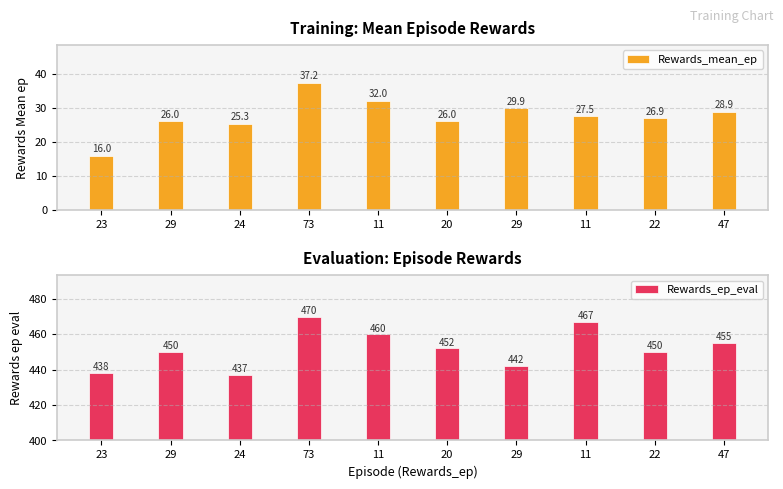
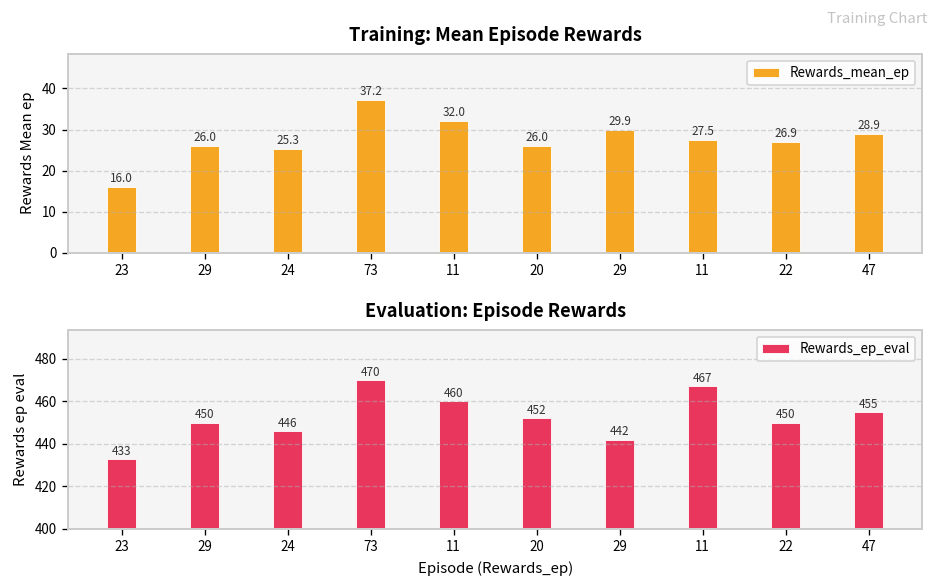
  {
    "Training: Mean Episode Rewards": {
      "23": 16.0,
      "24": 25.3,
      "73": 37.2,
      "20": 26.0,
      "22": 26.9,
      "47": 28.9
    },
    "Evaluation: Episode Rewards": {
-     "23": 438,
-     "24": 437,
+     "23": 433,
+     "24": 446,
      "73": 470,
      "20": 452,
      "22": 450,
      "47": 455
    }
  }
